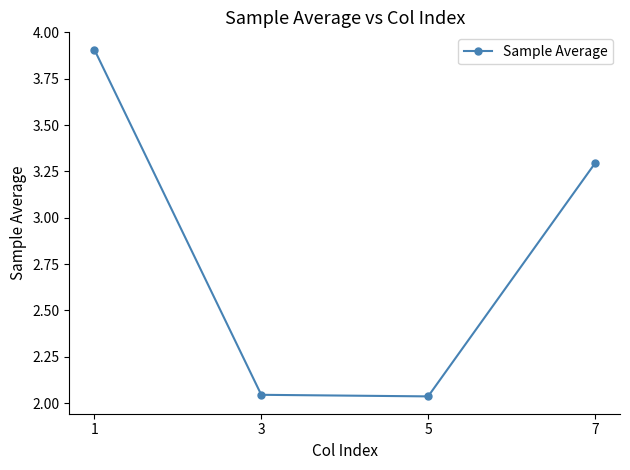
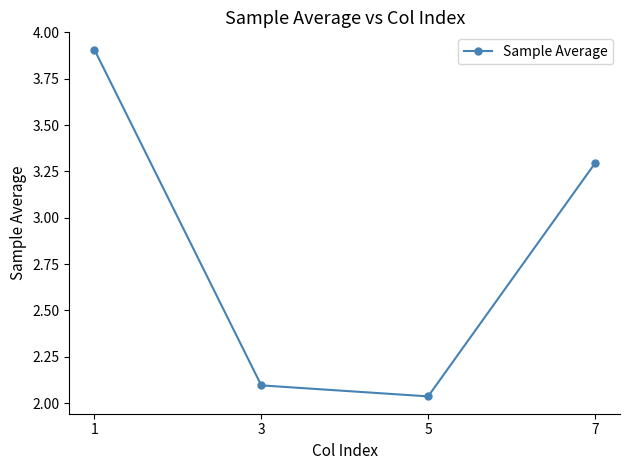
  {
    "1": 3.91,
-   "3": 2.04,
+   "3": 2.10,
    "5": 2.04,
    "7": 3.29
  }
